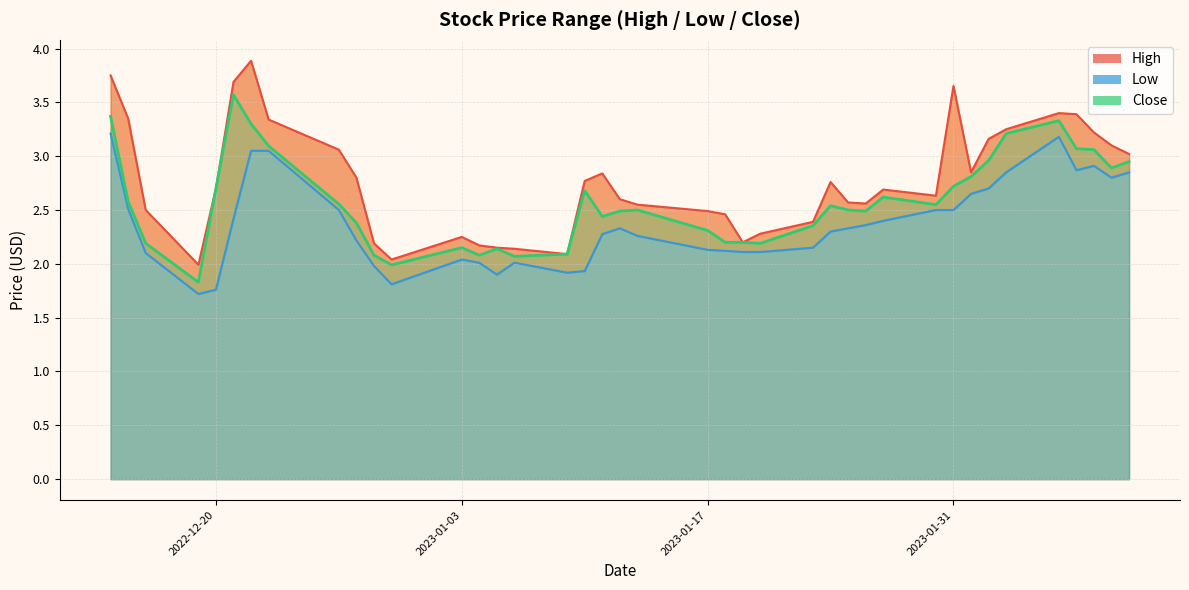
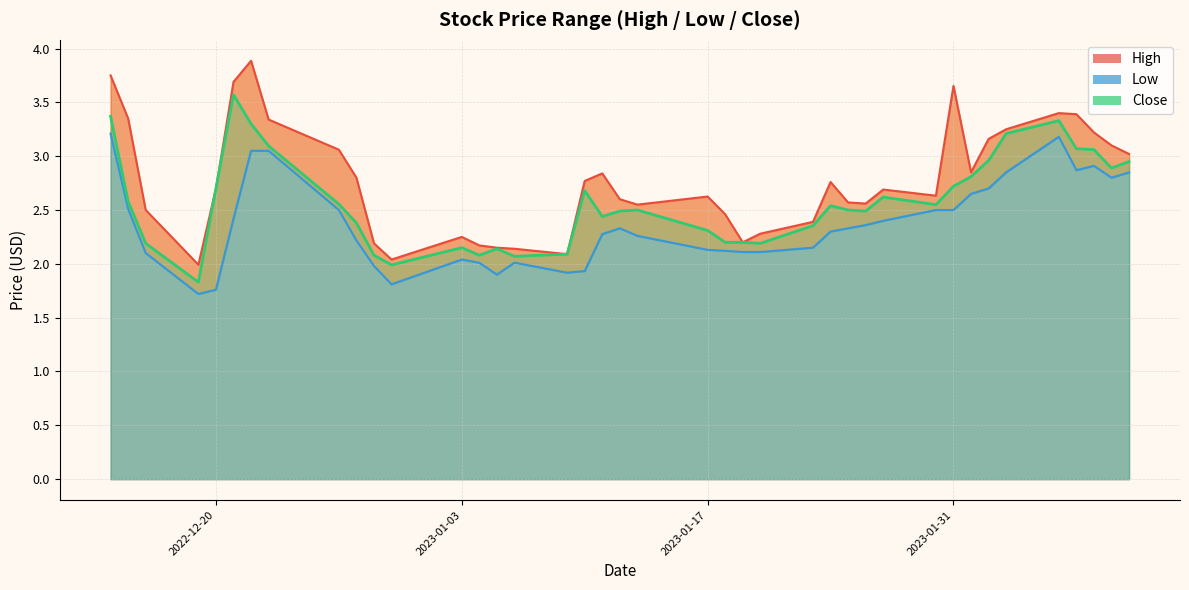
  {
    "High": {
      "2023-01-03": 2.25,
-     "2023-01-17": 2.49,
+     "2023-01-17": 2.63,
      "2023-01-31": 3.65
    }
  }
